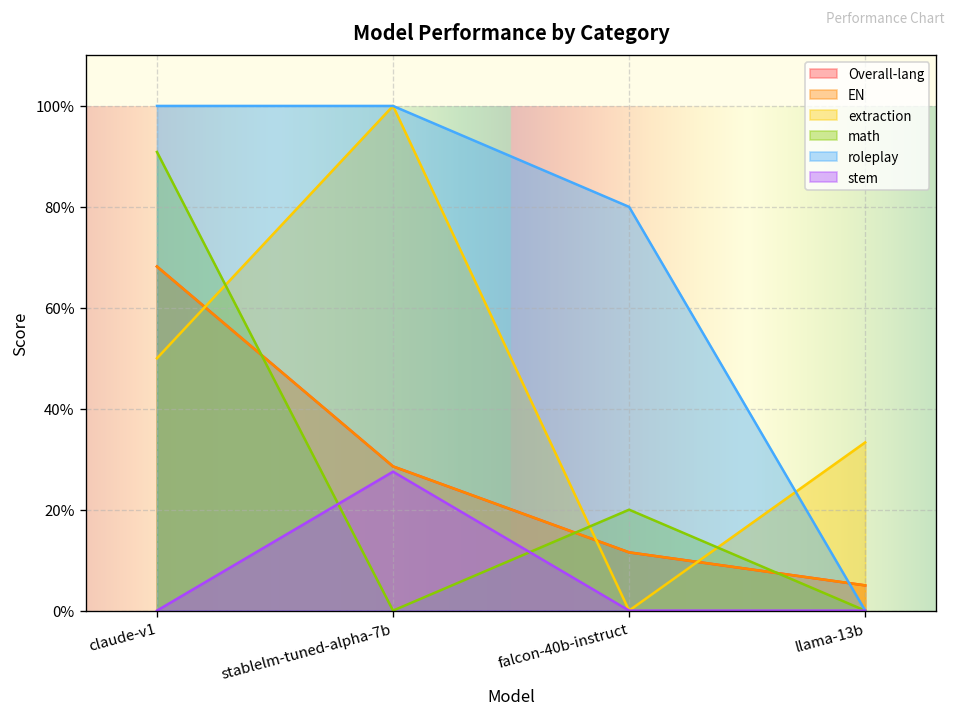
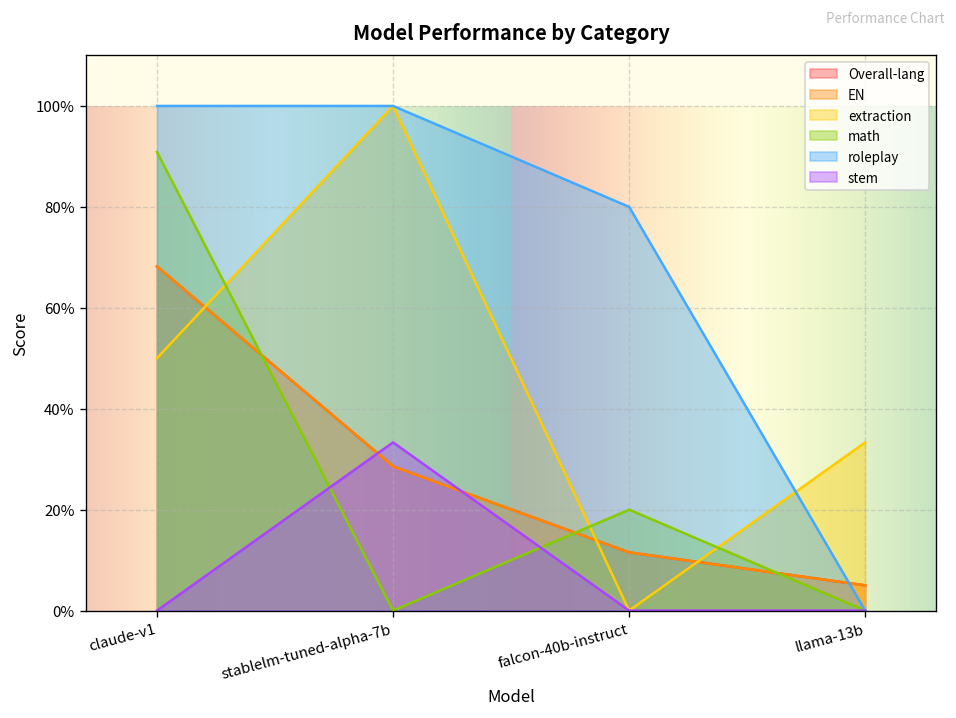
  {
    "math": {
      "claude-v1": "91%",
      "stablelm-tuned-alpha-7b": "0%",
      "falcon-40b-instruct": "20%"
    },
    "roleplay": {
      "claude-v1": "100%",
      "falcon-40b-instruct": "80%"
    },
    "stem": {
      "claude-v1": "0%",
-     "stablelm-tuned-alpha-7b": "28%"
+     "stablelm-tuned-alpha-7b": "33%"
    }
  }
